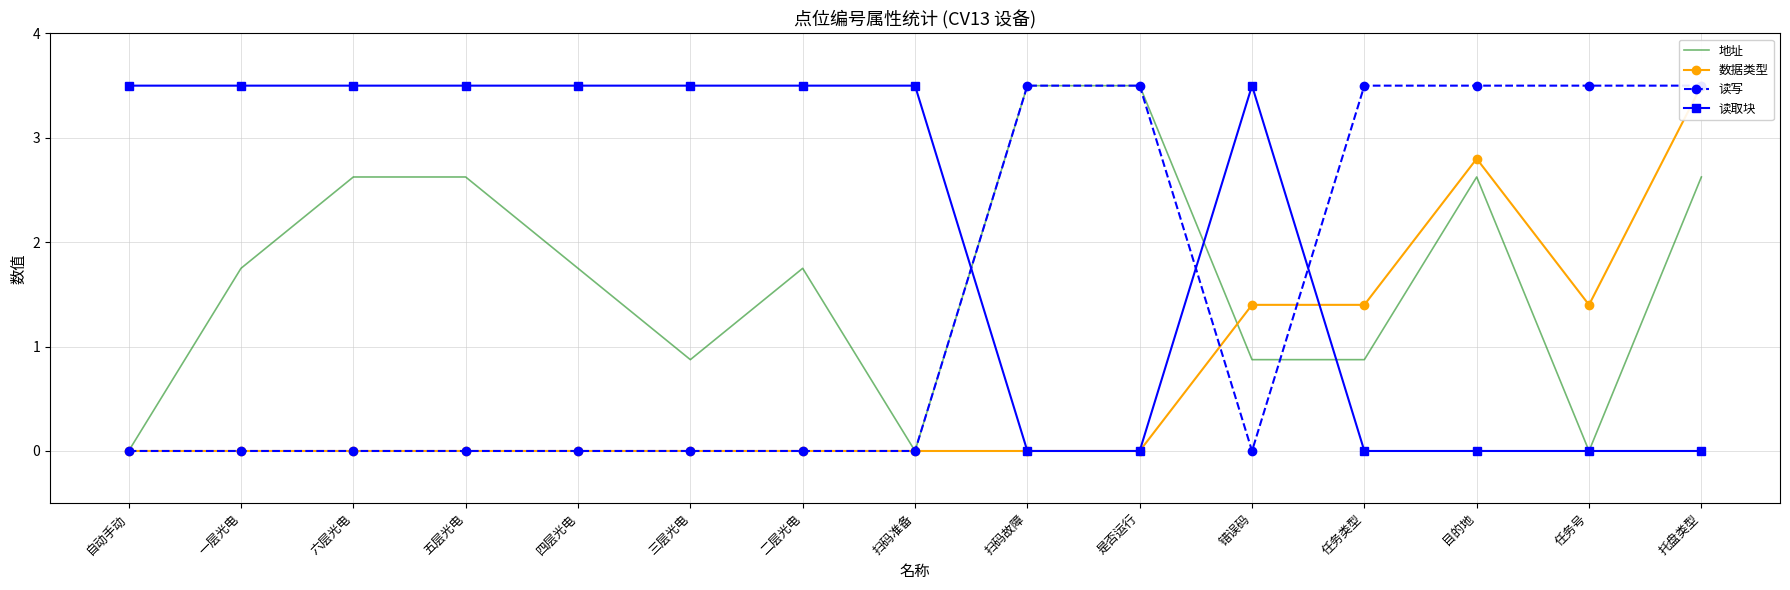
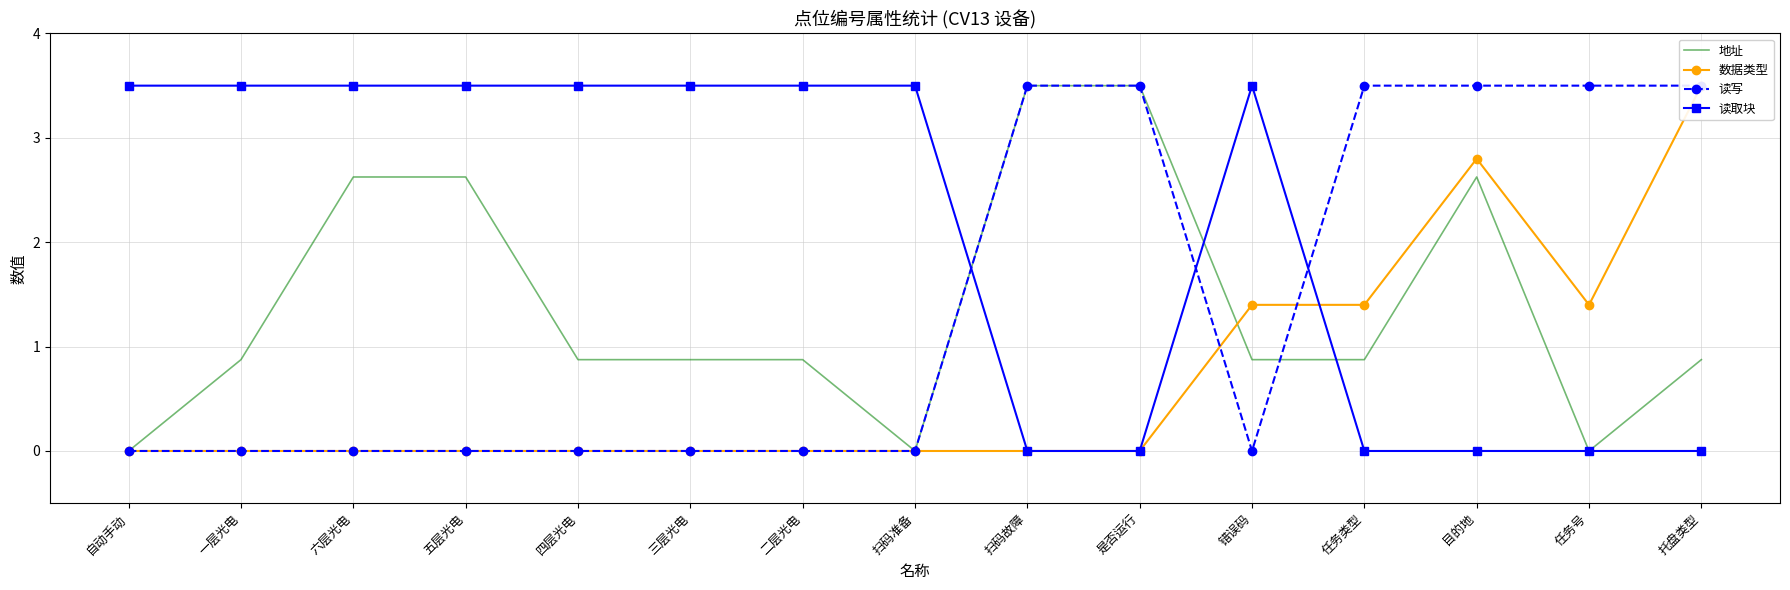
  {
    "地址": {
-     "一层光电": 1.75,
+     "一层光电": 0.88,
      "六层光电": 2.63,
      "五层光电": 2.63,
-     "四层光电": 1.75,
+     "四层光电": 0.88,
      "三层光电": 0.88,
-     "二层光电": 1.75,
+     "二层光电": 0.88,
      "错误码": 0.88,
      "任务类型": 0.88,
      "目的地": 2.63,
-     "托盘类型": 2.63
+     "托盘类型": 0.88
    },
    "数据类型": {
      "错误码": 1.40,
      "任务类型": 1.40,
      "目的地": 2.80,
      "任务号": 1.40
    }
  }
